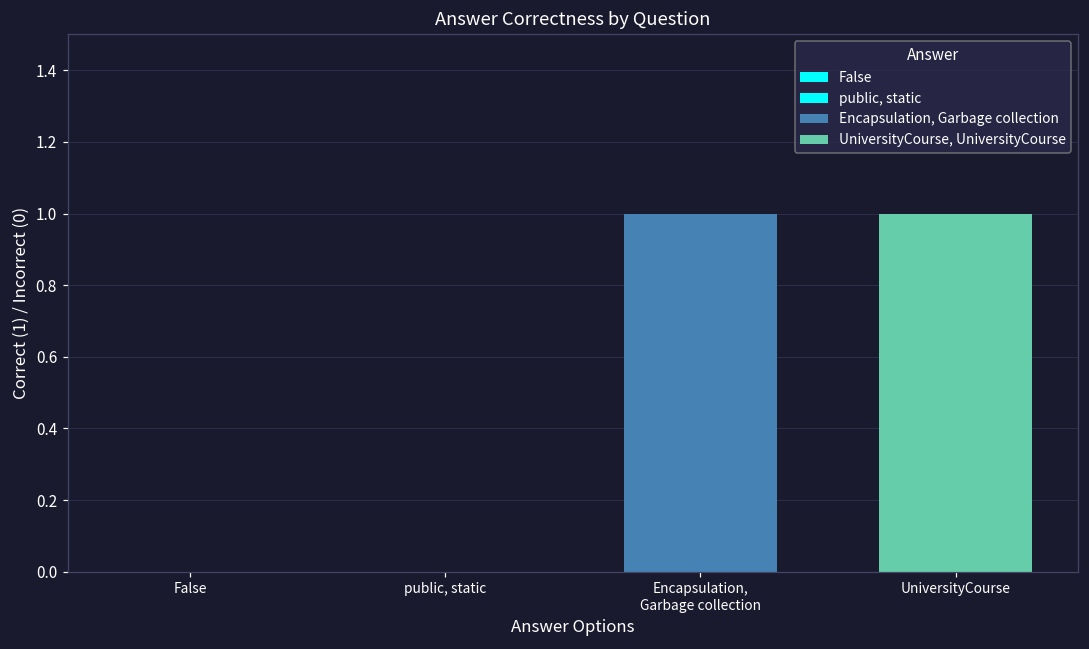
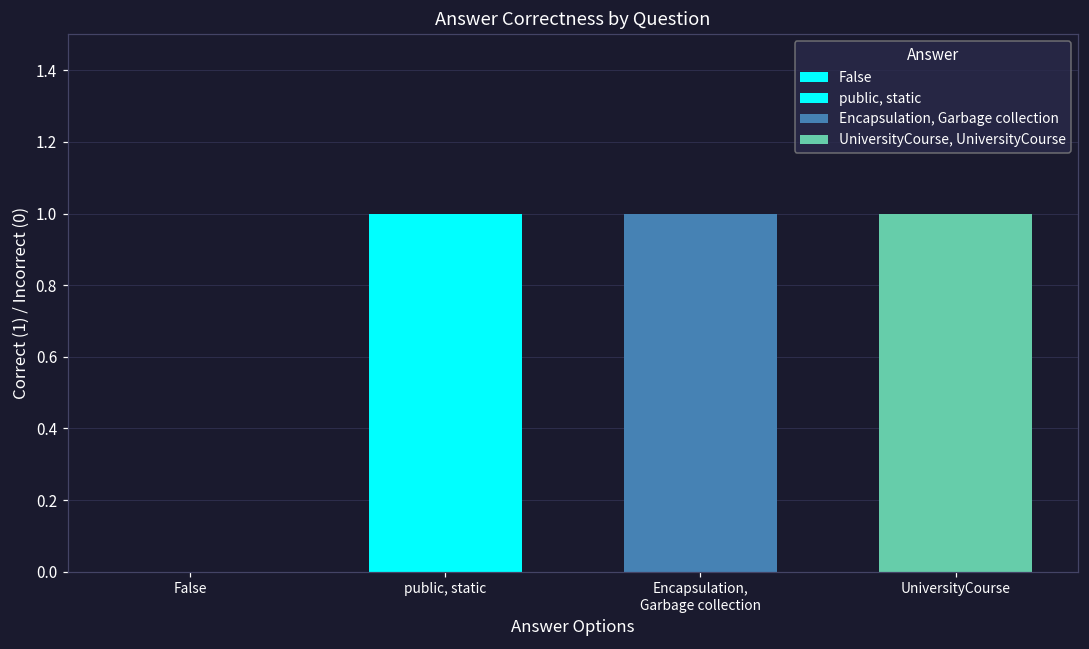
  {
    "False": 0,
-   "public, static": 0,
+   "public, static": 1,
    "Encapsulation, Garbage collection": 1,
    "UniversityCourse": 1
  }
